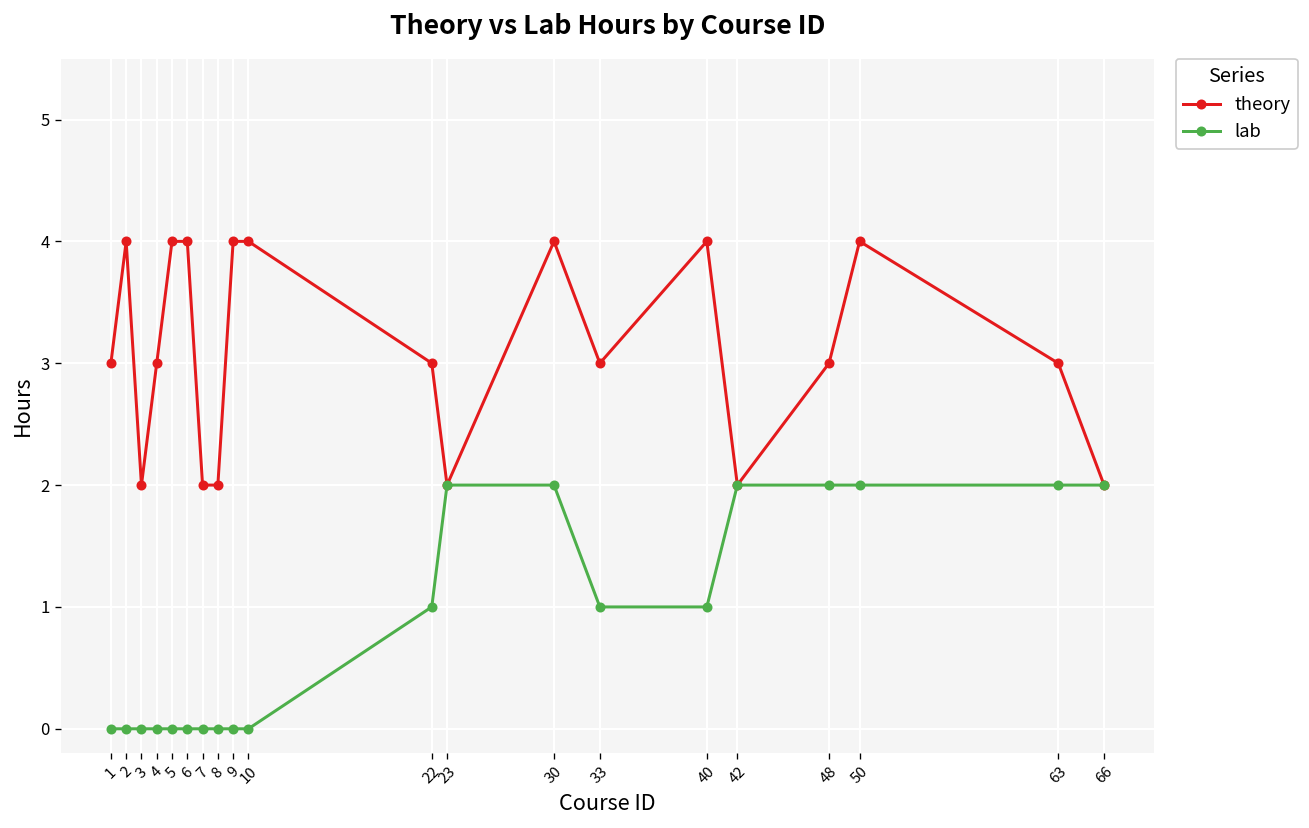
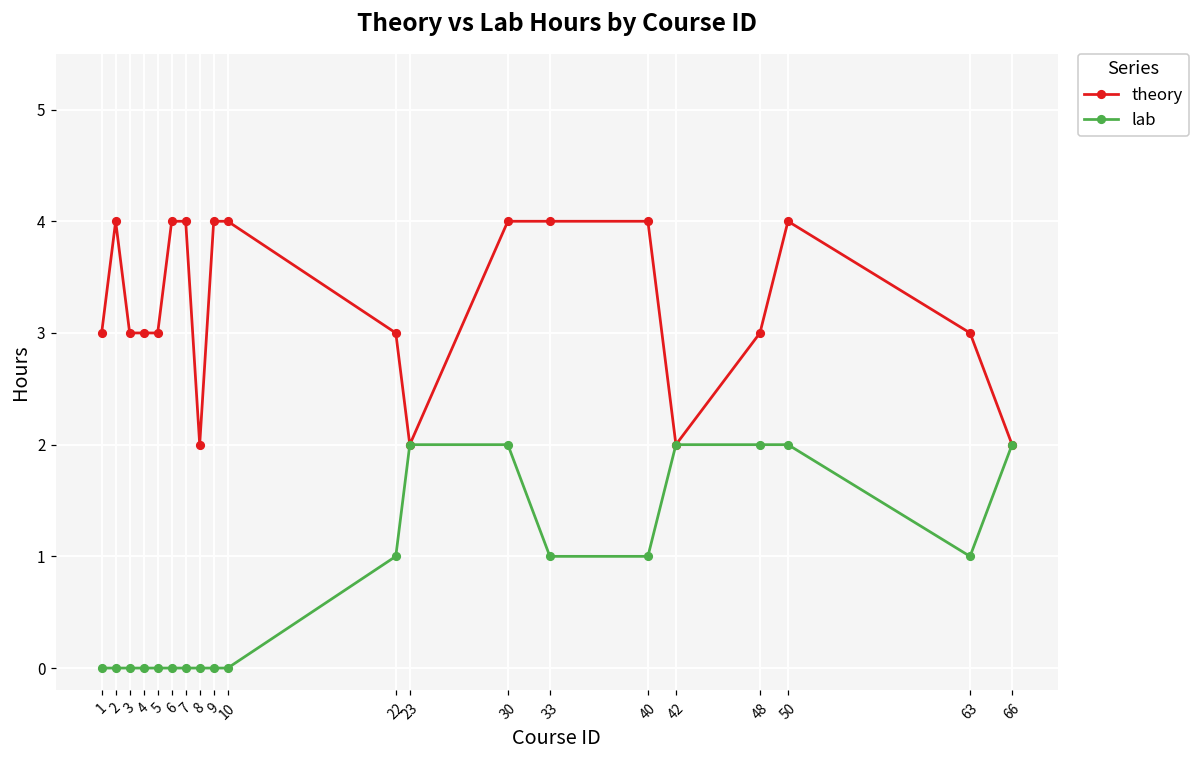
  {
    "theory": {
      "1": 3,
      "2": 4,
-     "3": 2,
+     "3": 3,
      "4": 3,
-     "5": 4,
+     "5": 3,
      "6": 4,
-     "7": 2,
+     "7": 4,
      "8": 2,
      "9": 4,
      "10": 4,
      "22": 3,
      "30": 4,
-     "33": 3,
+     "33": 4,
      "40": 4,
      "48": 3,
      "50": 4,
      "63": 3
    },
    "lab": {
      "1": 0,
      "2": 0,
      "3": 0,
      "4": 0,
      "5": 0,
      "6": 0,
      "7": 0,
      "8": 0,
      "9": 0,
      "10": 0,
      "22": 1,
      "30": 2,
      "33": 1,
      "40": 1,
      "48": 2,
      "50": 2,
-     "63": 2
+     "63": 1
    }
  }
